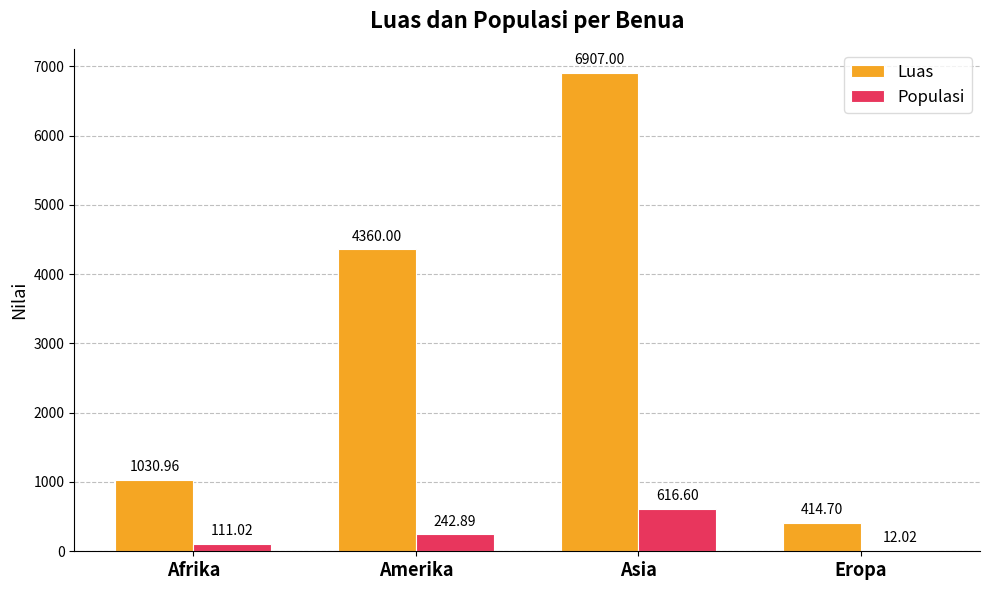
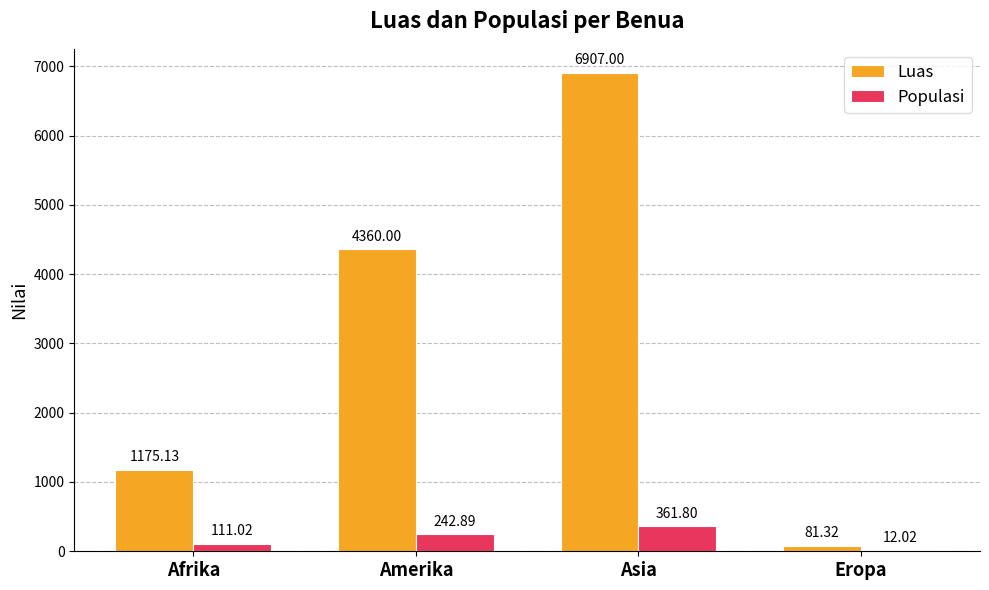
  {
    "Luas": {
-     "Afrika": 1030.96,
+     "Afrika": 1175.13,
      "Amerika": 4360.00,
      "Asia": 6907.00,
-     "Eropa": 414.70
+     "Eropa": 81.32
    },
    "Populasi": {
      "Afrika": 111.02,
      "Amerika": 242.89,
-     "Asia": 616.60,
+     "Asia": 361.80,
      "Eropa": 12.02
    }
  }
